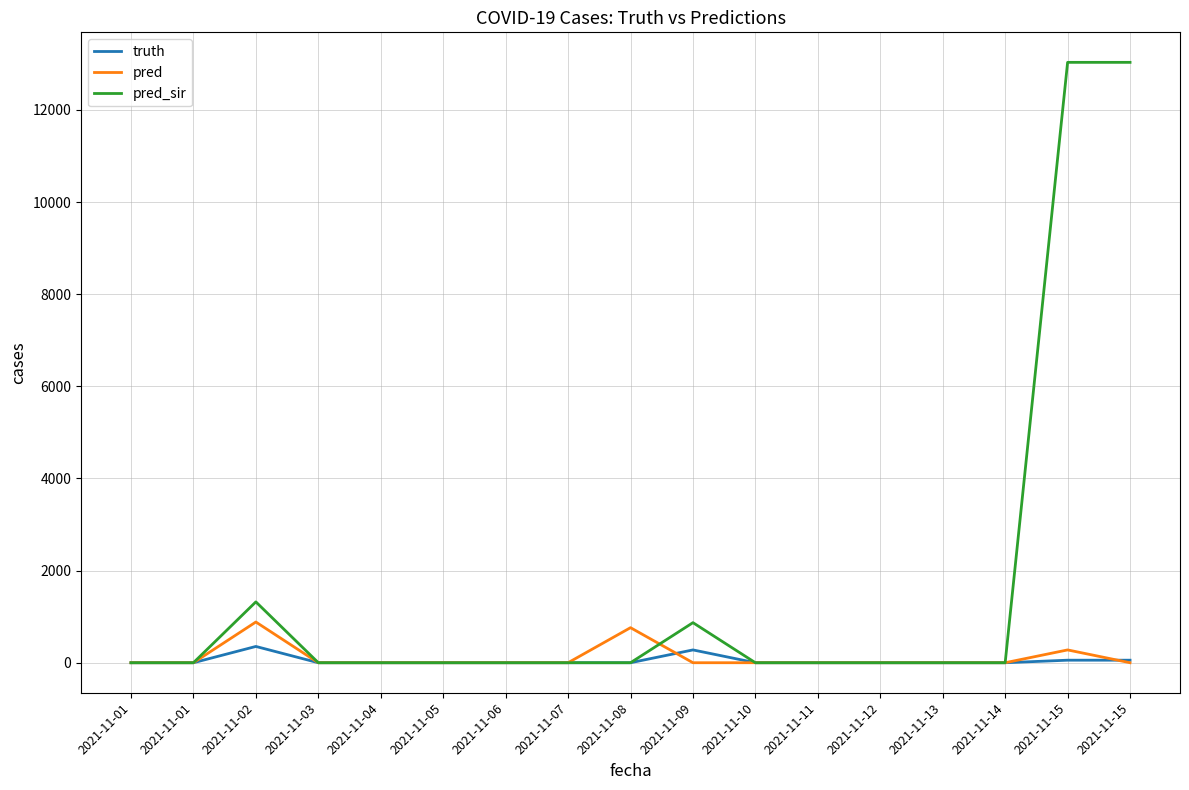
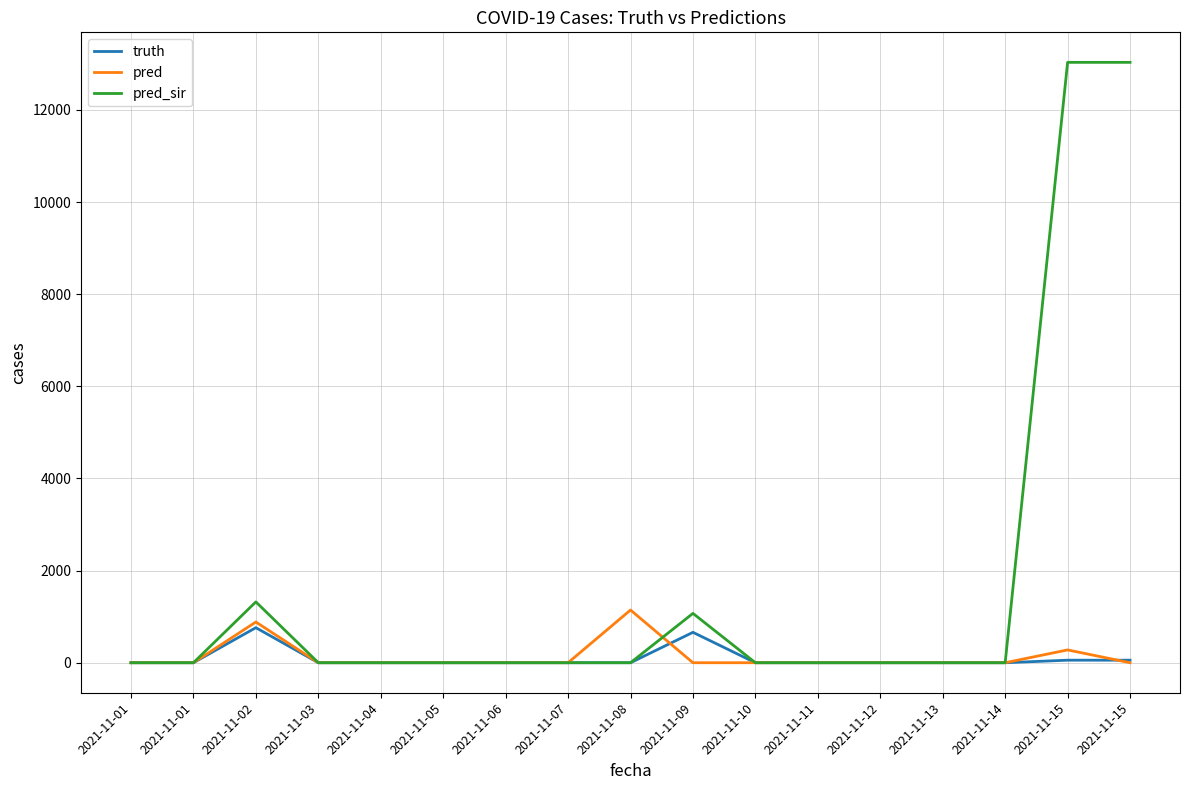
  {
    "truth": {
-     "2021-11-02": 400,
-     "2021-11-09": 300
+     "2021-11-02": 800,
+     "2021-11-09": 700
    },
    "pred": {
      "2021-11-02": 900,
-     "2021-11-08": 800,
+     "2021-11-08": 1100,
      "2021-11-09": 0
    },
    "pred_sir": {
      "2021-11-02": 1300,
-     "2021-11-09": 900
+     "2021-11-09": 1100
    }
  }
